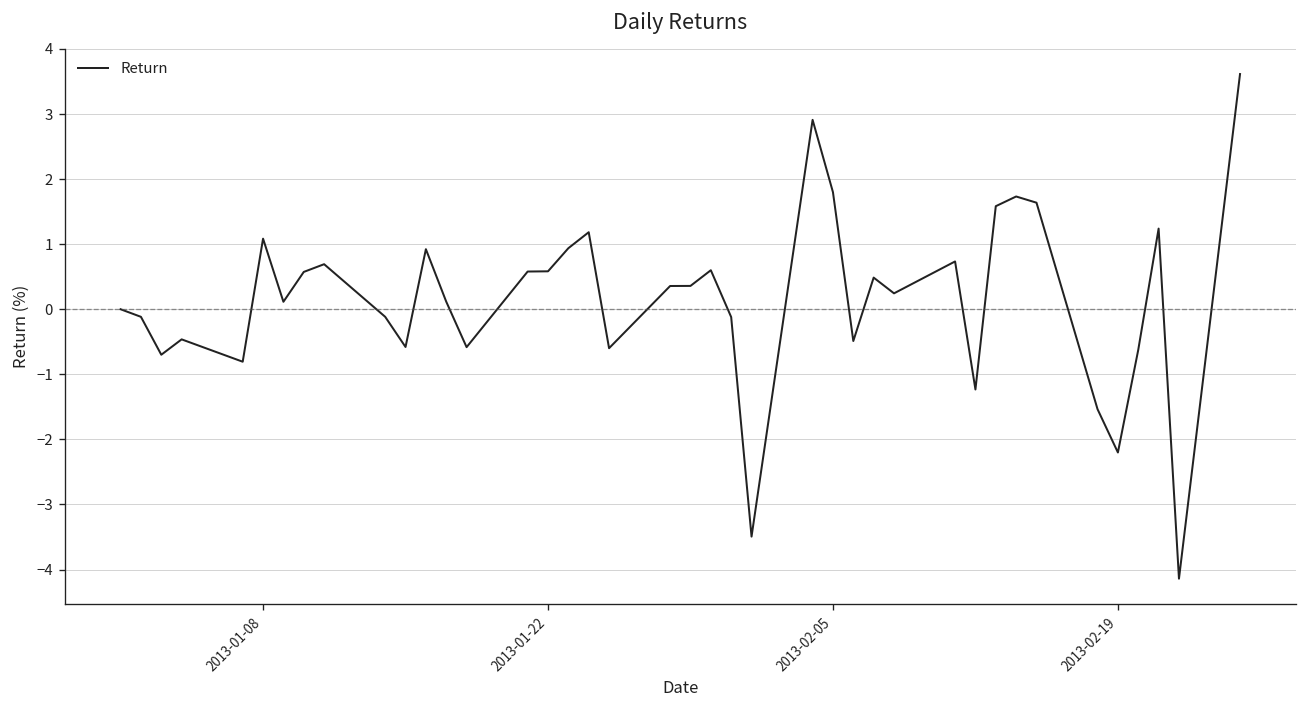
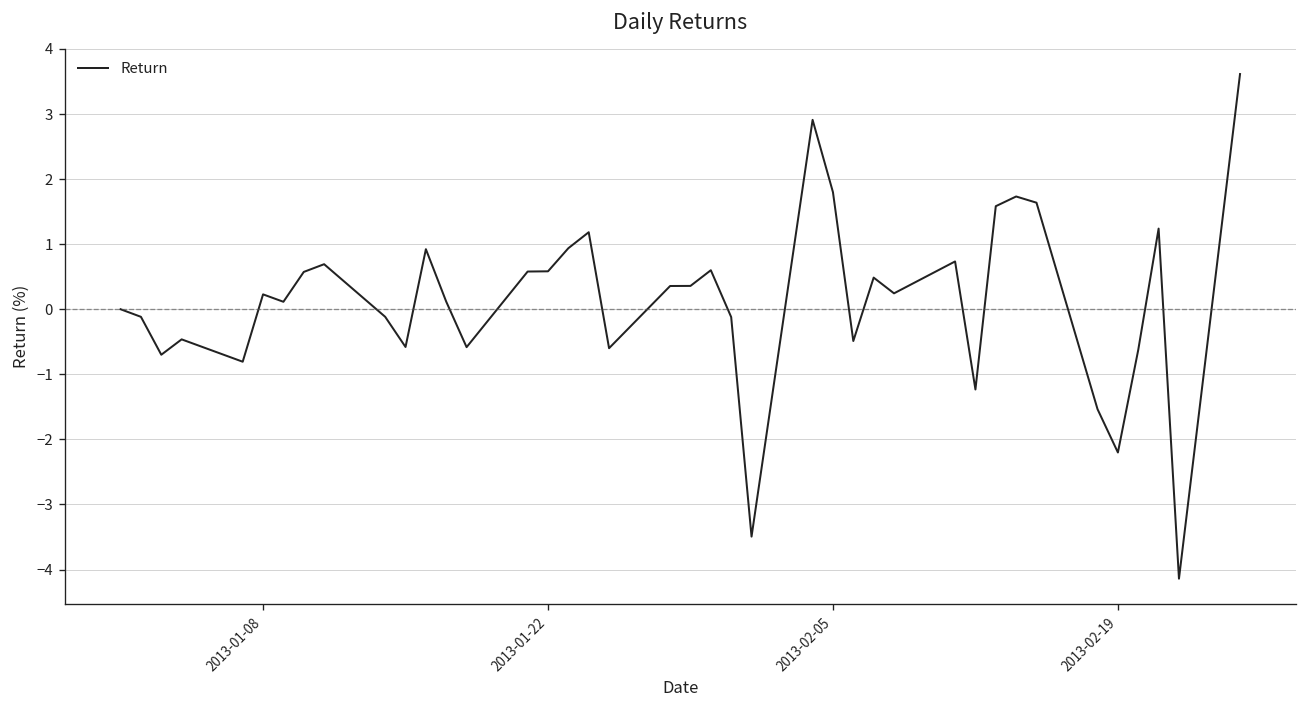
  {
-   "2013-01-08": 1.1,
+   "2013-01-08": 0.2,
    "2013-01-22": 0.6,
    "2013-02-05": 1.8,
    "2013-02-19": -2.2
  }
